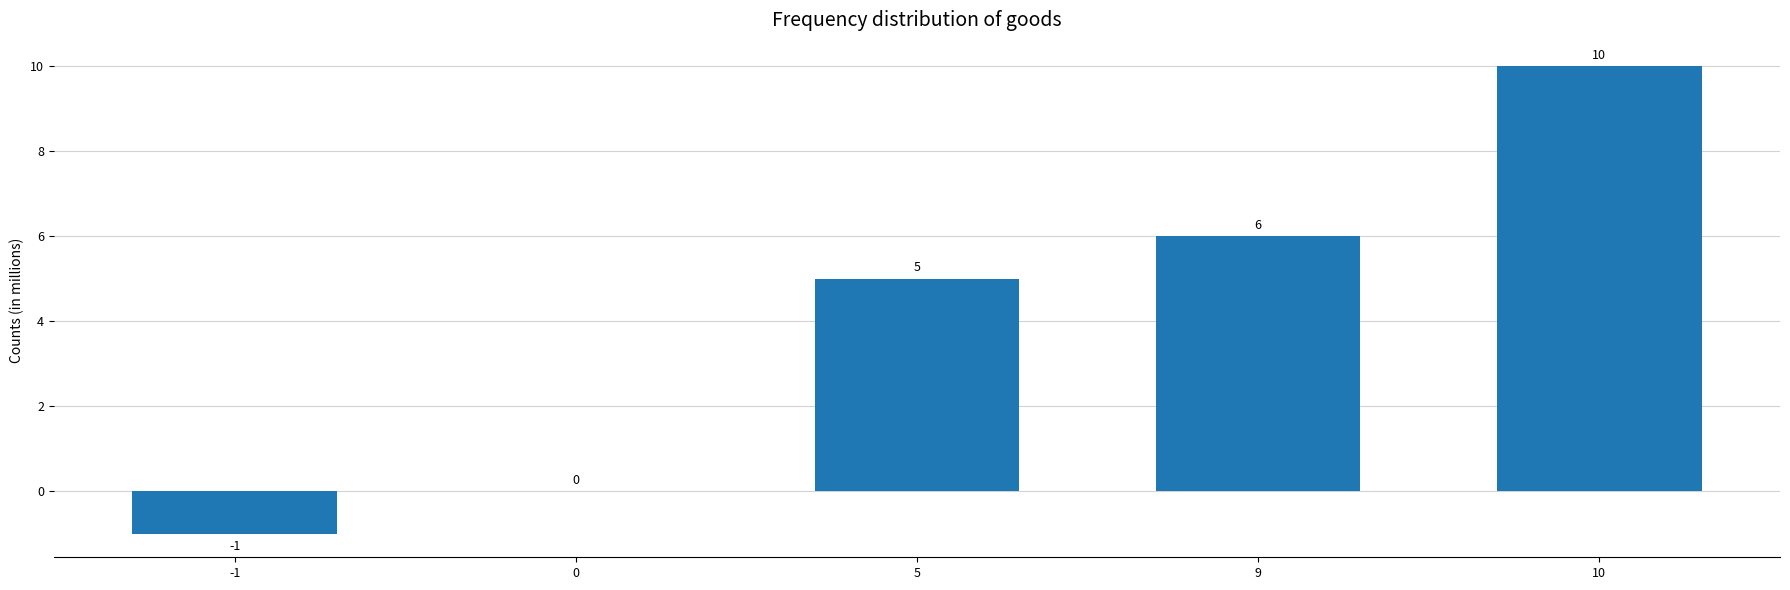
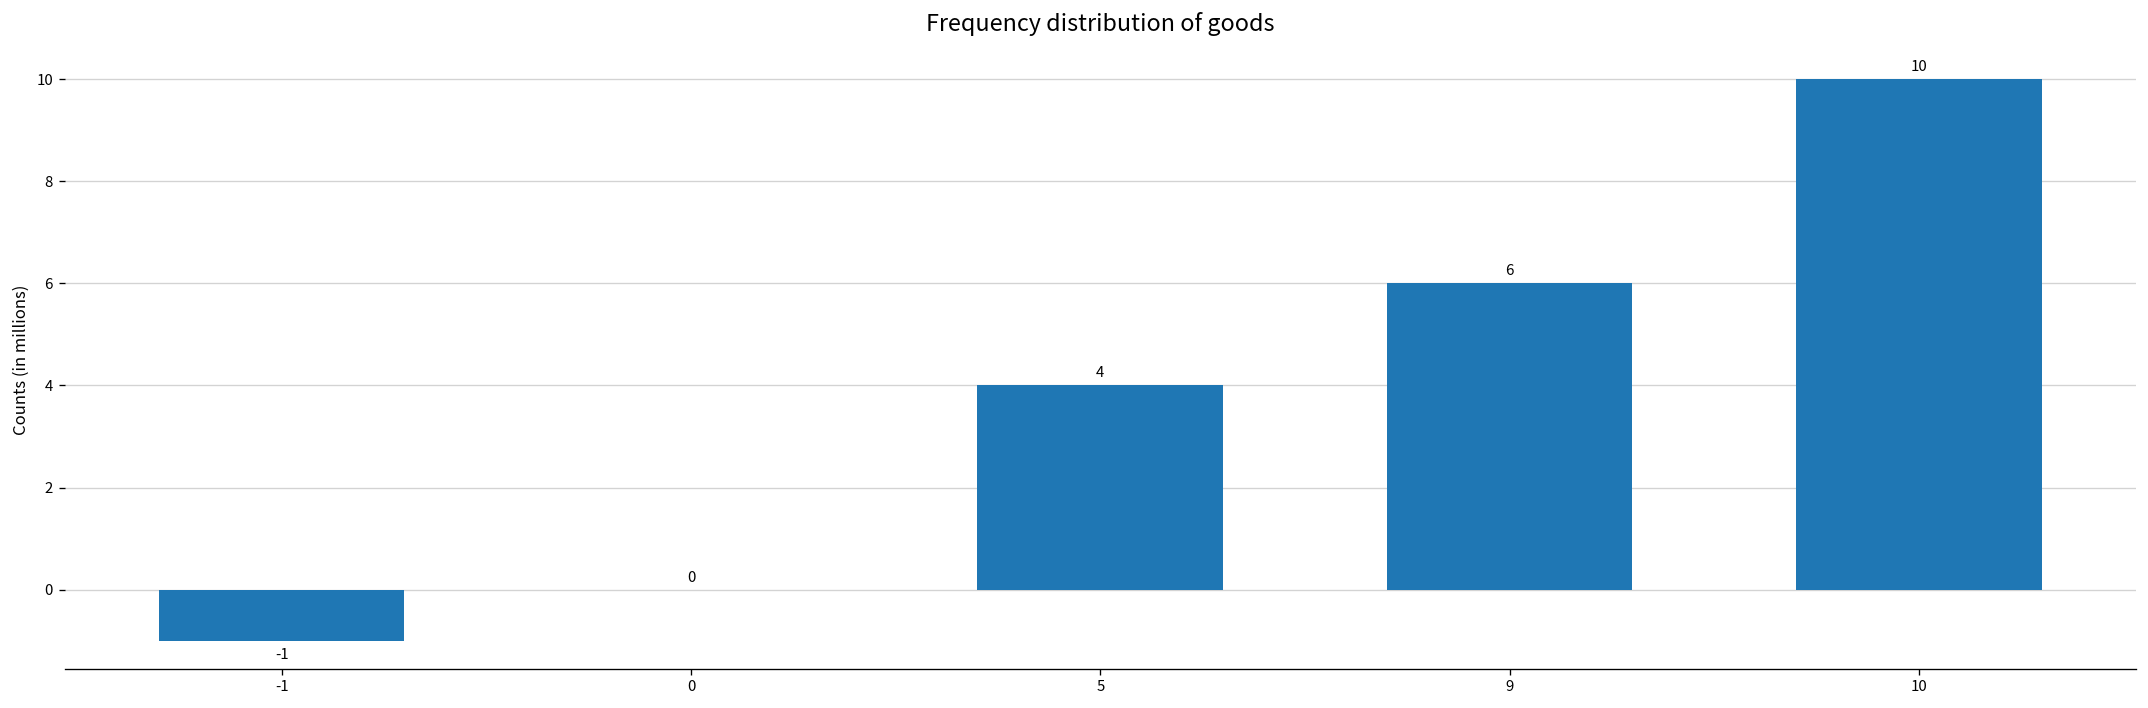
  {
    "-1": -1,
    "0": 0,
-   "5": 5,
+   "5": 4,
    "9": 6,
    "10": 10
  }
